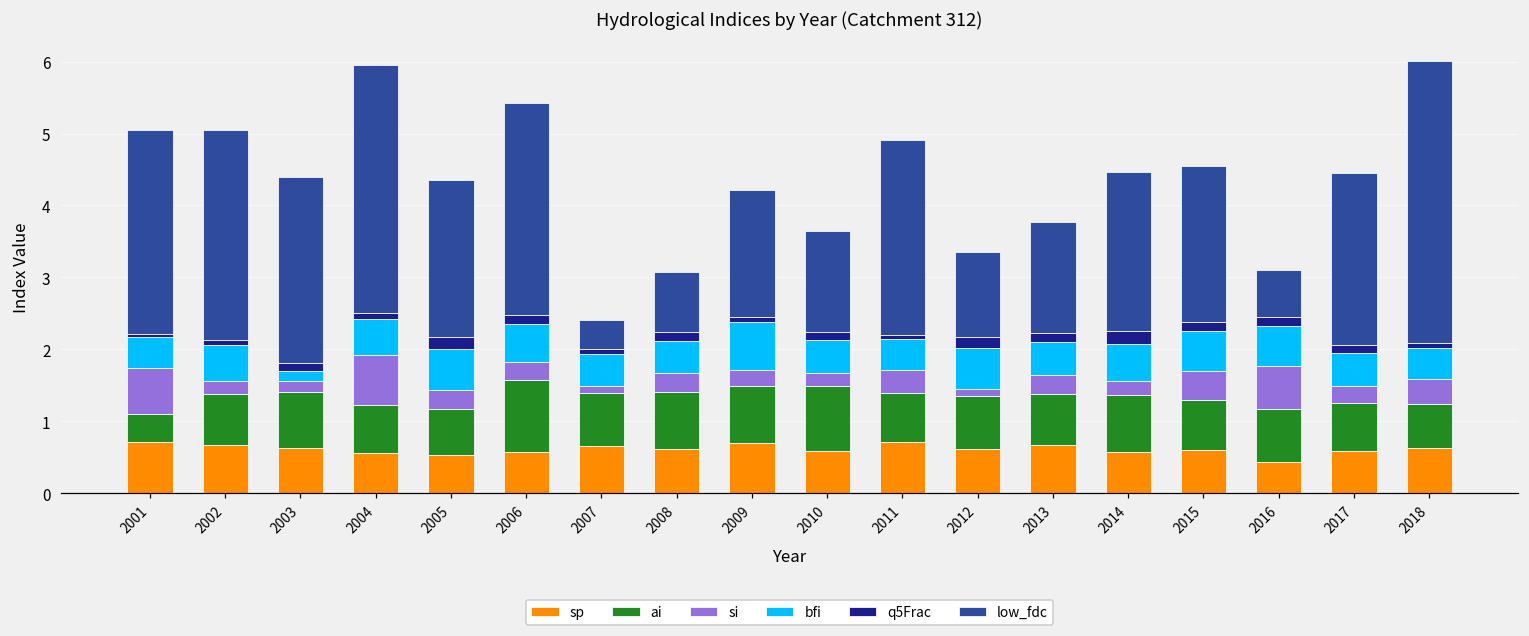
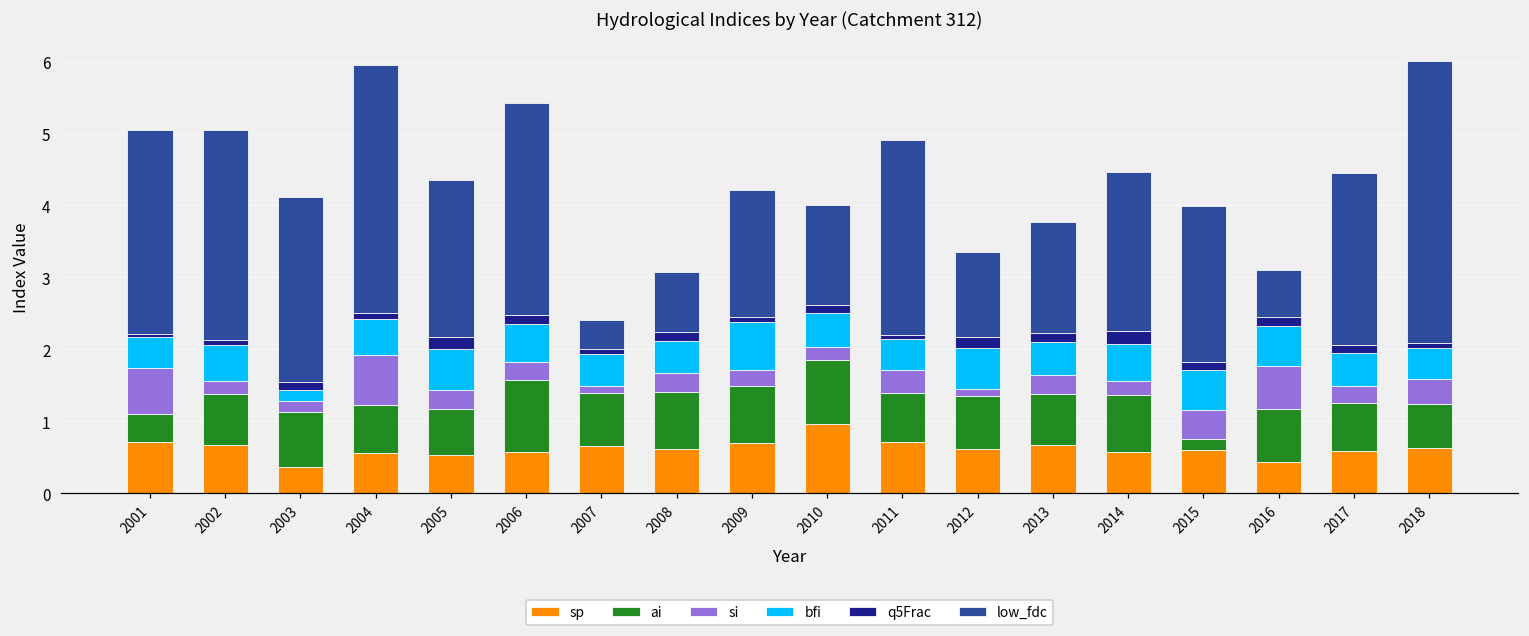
  {
    "sp": {
      "2001": 0.7,
      "2002": 0.7,
-     "2003": 0.6,
+     "2003": 0.4,
      "2004": 0.6,
      "2005": 0.5,
      "2006": 0.6,
      "2007": 0.7,
      "2008": 0.6,
      "2009": 0.7,
-     "2010": 0.6,
+     "2010": 1.0,
      "2011": 0.7,
      "2012": 0.6,
      "2013": 0.7,
      "2014": 0.6,
      "2015": 0.6,
      "2016": 0.4,
      "2017": 0.6,
      "2018": 0.6
    },
    "ai": {
      "2001": 0.4,
      "2002": 0.7,
      "2003": 0.8,
      "2004": 0.7,
      "2005": 0.6,
      "2006": 1.0,
      "2007": 0.7,
      "2008": 0.8,
      "2009": 0.8,
      "2010": 0.9,
      "2011": 0.7,
      "2012": 0.7,
      "2013": 0.7,
      "2014": 0.8,
-     "2015": 0.7,
+     "2015": 0.1,
      "2016": 0.7,
      "2017": 0.7,
      "2018": 0.6
    },
    "si": {
      "2001": 0.6,
      "2002": 0.2,
      "2003": 0.2,
      "2004": 0.7,
      "2005": 0.3,
      "2006": 0.2,
      "2007": 0.1,
      "2008": 0.3,
      "2009": 0.2,
      "2010": 0.2,
      "2011": 0.3,
      "2012": 0.1,
      "2013": 0.3,
      "2014": 0.2,
      "2015": 0.4,
      "2016": 0.6,
      "2017": 0.2,
      "2018": 0.4
    },
    "bfi": {
      "2001": 0.4,
      "2002": 0.5,
      "2003": 0.1,
      "2004": 0.5,
      "2005": 0.6,
      "2006": 0.5,
      "2007": 0.5,
      "2008": 0.4,
      "2009": 0.7,
      "2010": 0.5,
      "2011": 0.4,
      "2012": 0.6,
      "2013": 0.5,
      "2014": 0.5,
      "2015": 0.6,
      "2016": 0.6,
      "2017": 0.5,
      "2018": 0.4
    }
  }
